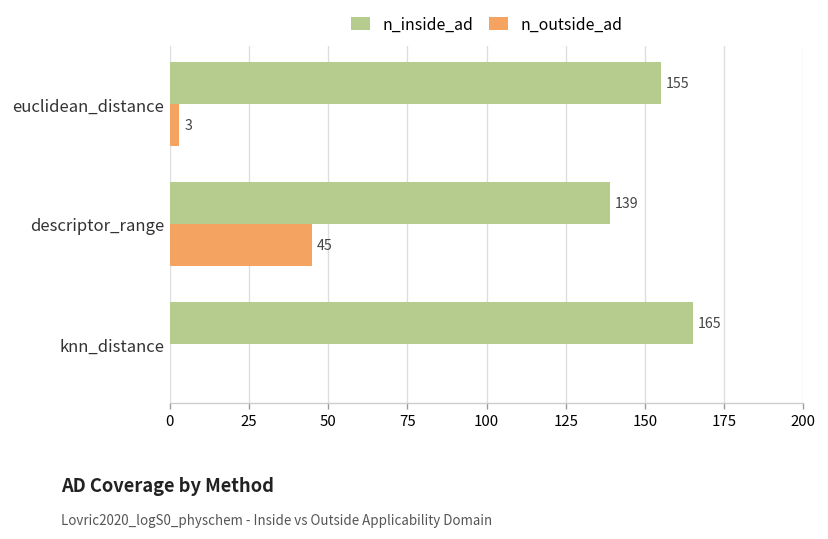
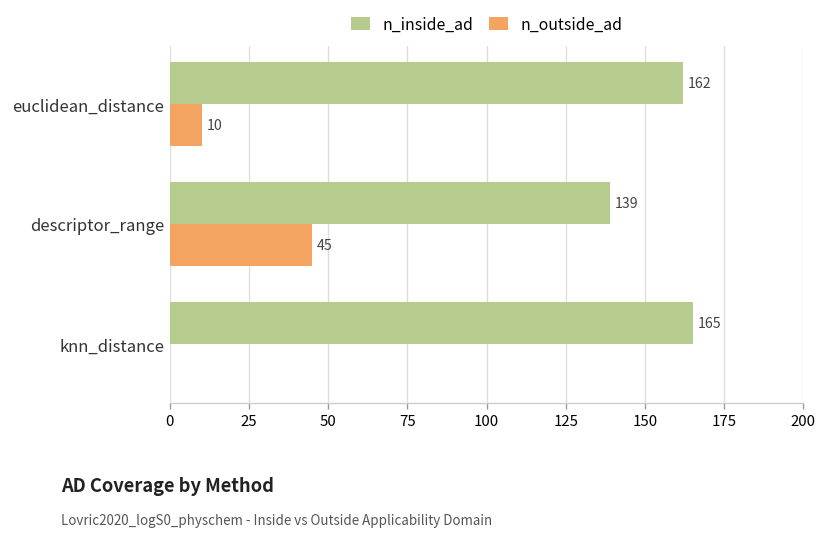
  {
    "n_inside_ad": {
-     "euclidean_distance": 155,
+     "euclidean_distance": 162,
      "descriptor_range": 139,
      "knn_distance": 165
    },
    "n_outside_ad": {
-     "euclidean_distance": 3,
+     "euclidean_distance": 10,
      "descriptor_range": 45
    }
  }
